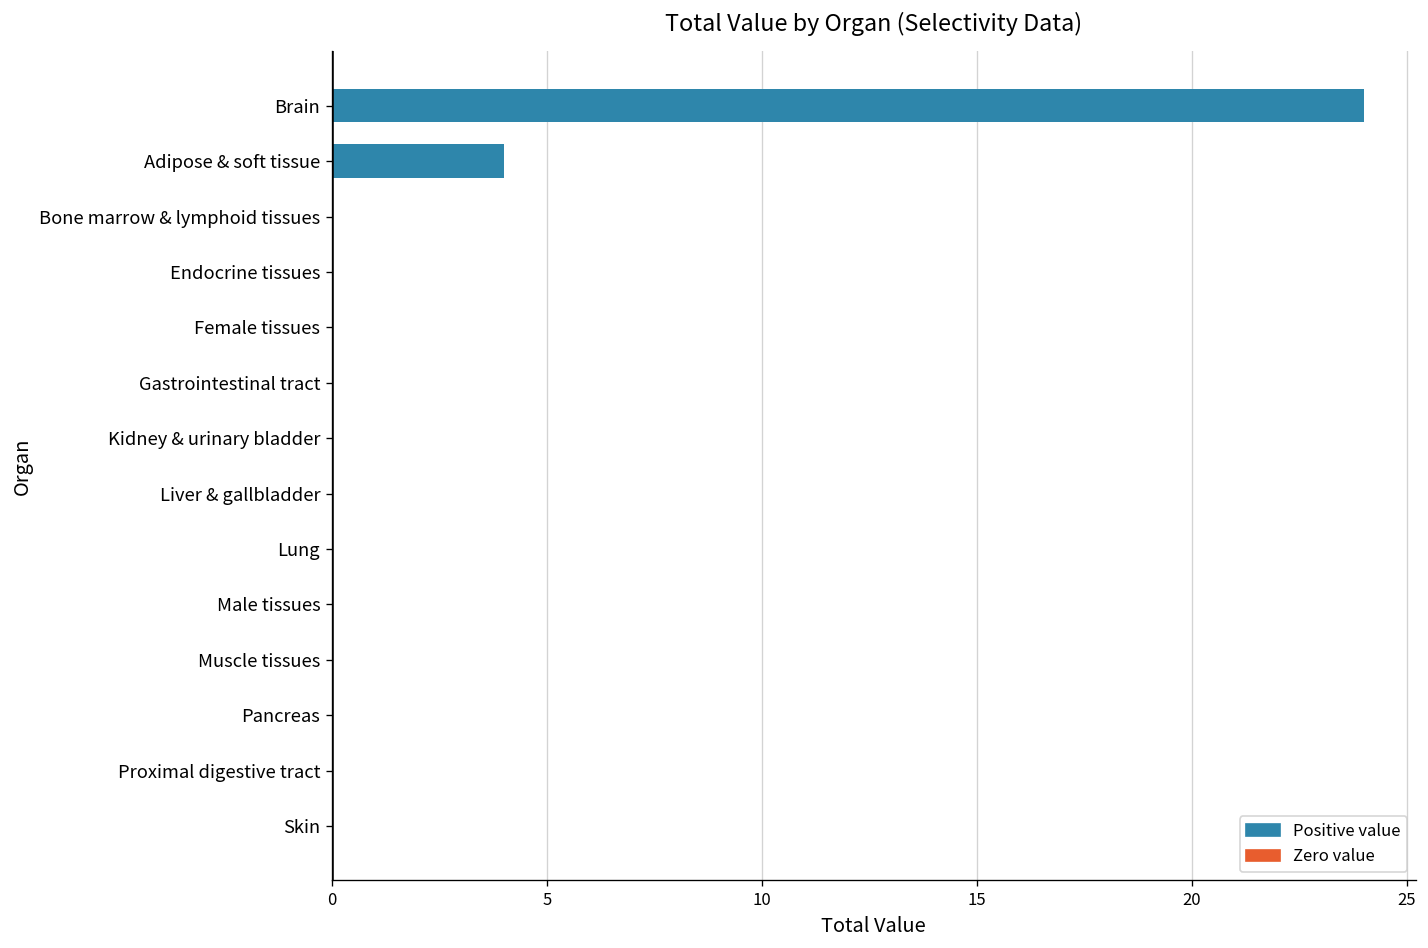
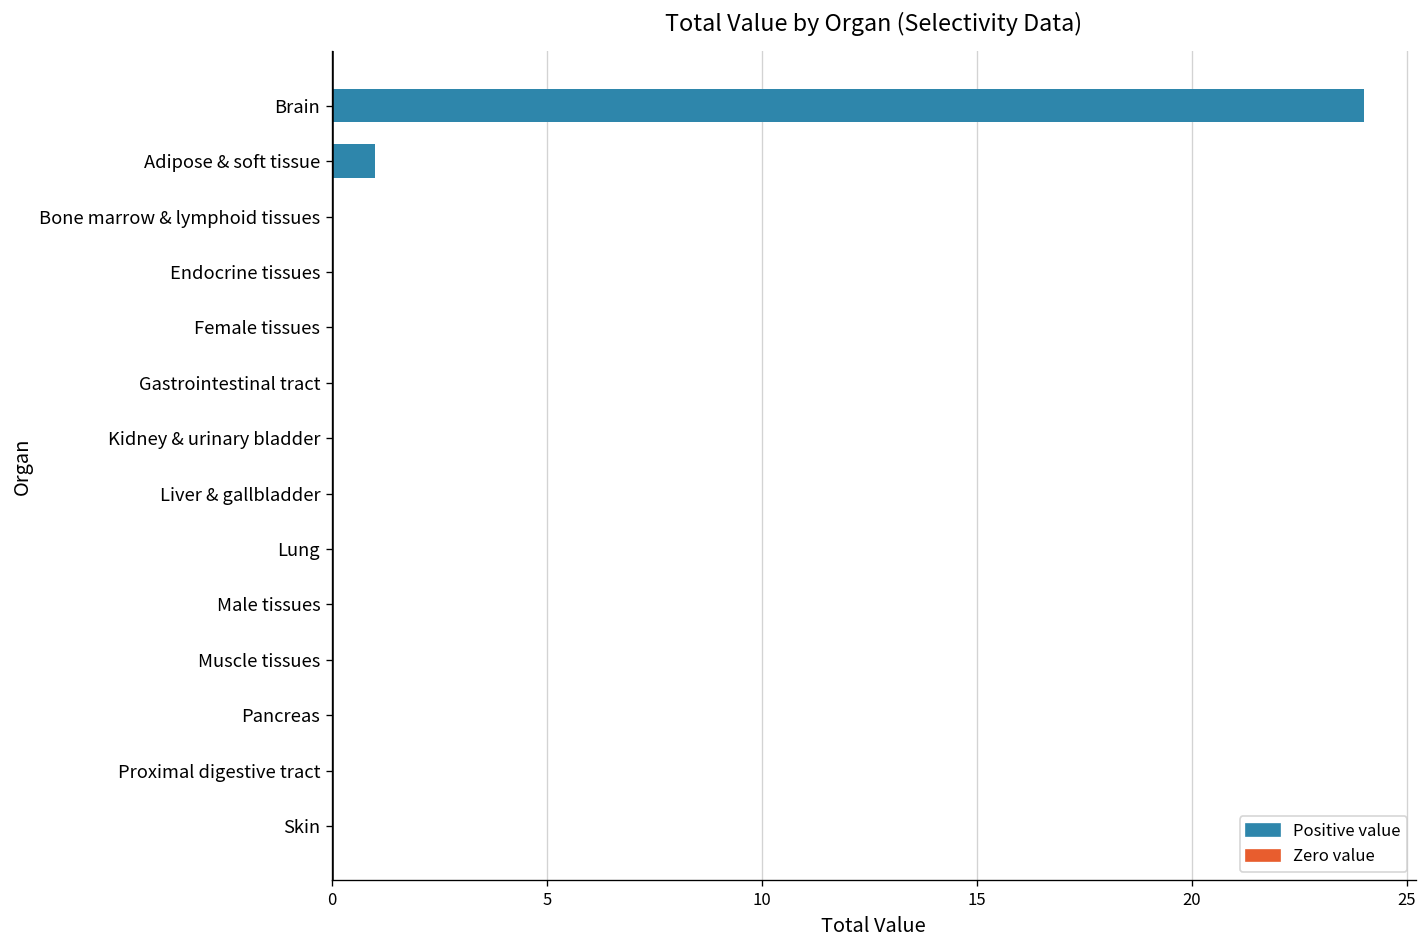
  {
    "Brain": 24,
-   "Adipose & soft tissue": 4,
+   "Adipose & soft tissue": 1,
    "Bone marrow & lymphoid tissues": 0,
    "Endocrine tissues": 0,
    "Female tissues": 0,
    "Gastrointestinal tract": 0,
    "Kidney & urinary bladder": 0,
    "Liver & gallbladder": 0,
    "Lung": 0,
    "Male tissues": 0,
    "Muscle tissues": 0,
    "Pancreas": 0,
    "Proximal digestive tract": 0,
    "Skin": 0
  }
